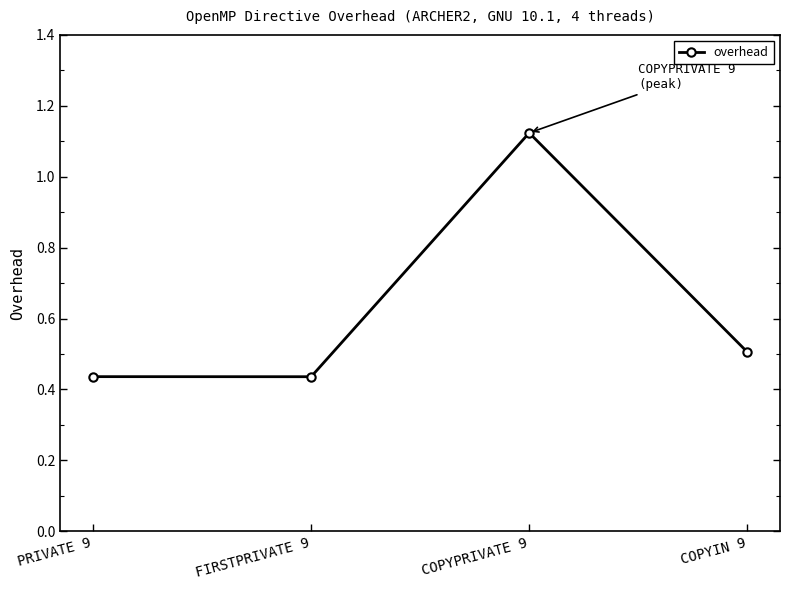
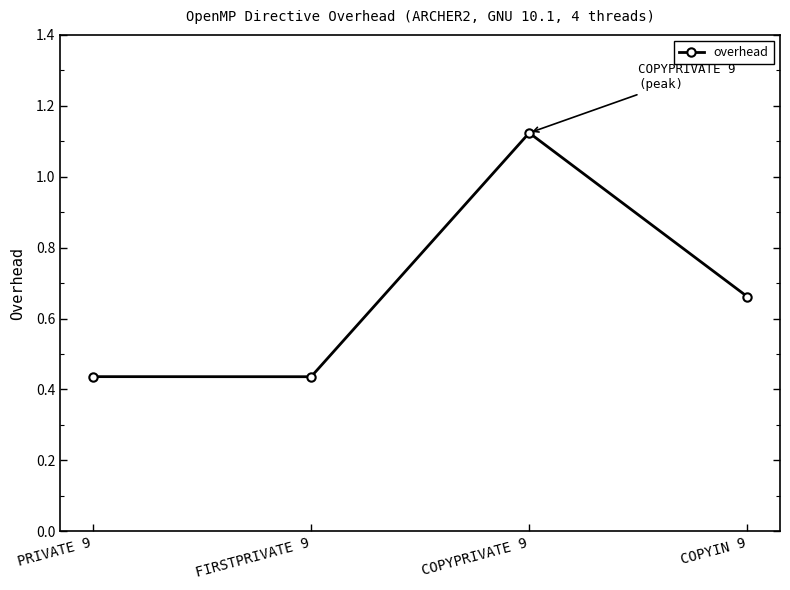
  {
    "PRIVATE 9": 0.44,
    "FIRSTPRIVATE 9": 0.44,
-   "COPYIN 9": 0.51
+   "COPYIN 9": 0.66
  }
